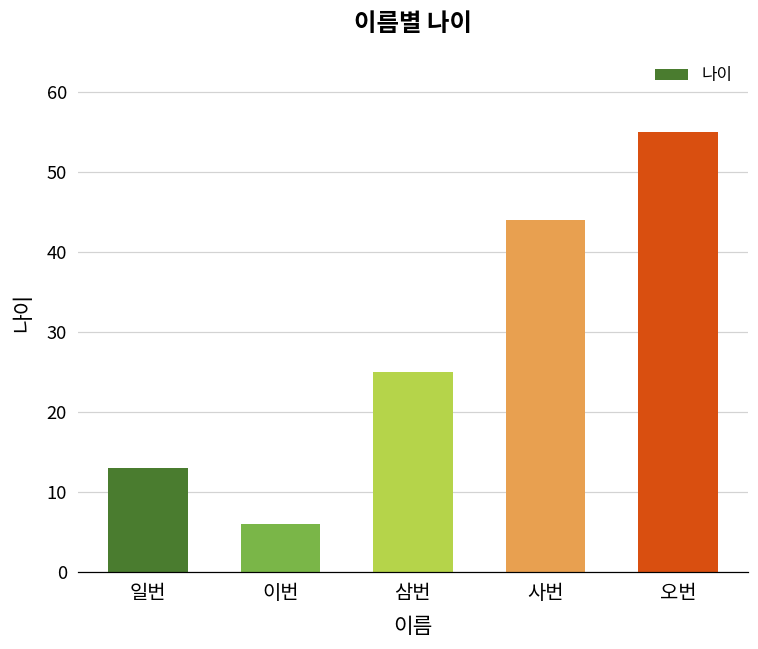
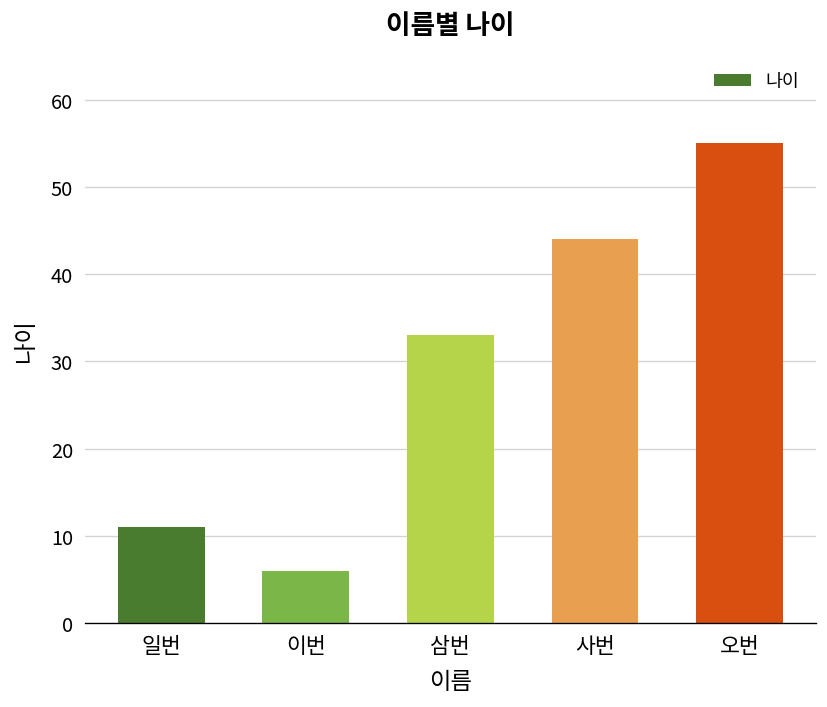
  {
-   "일번": 13,
+   "일번": 11,
    "이번": 6,
-   "삼번": 25,
+   "삼번": 33,
    "사번": 44,
    "오번": 55
  }
